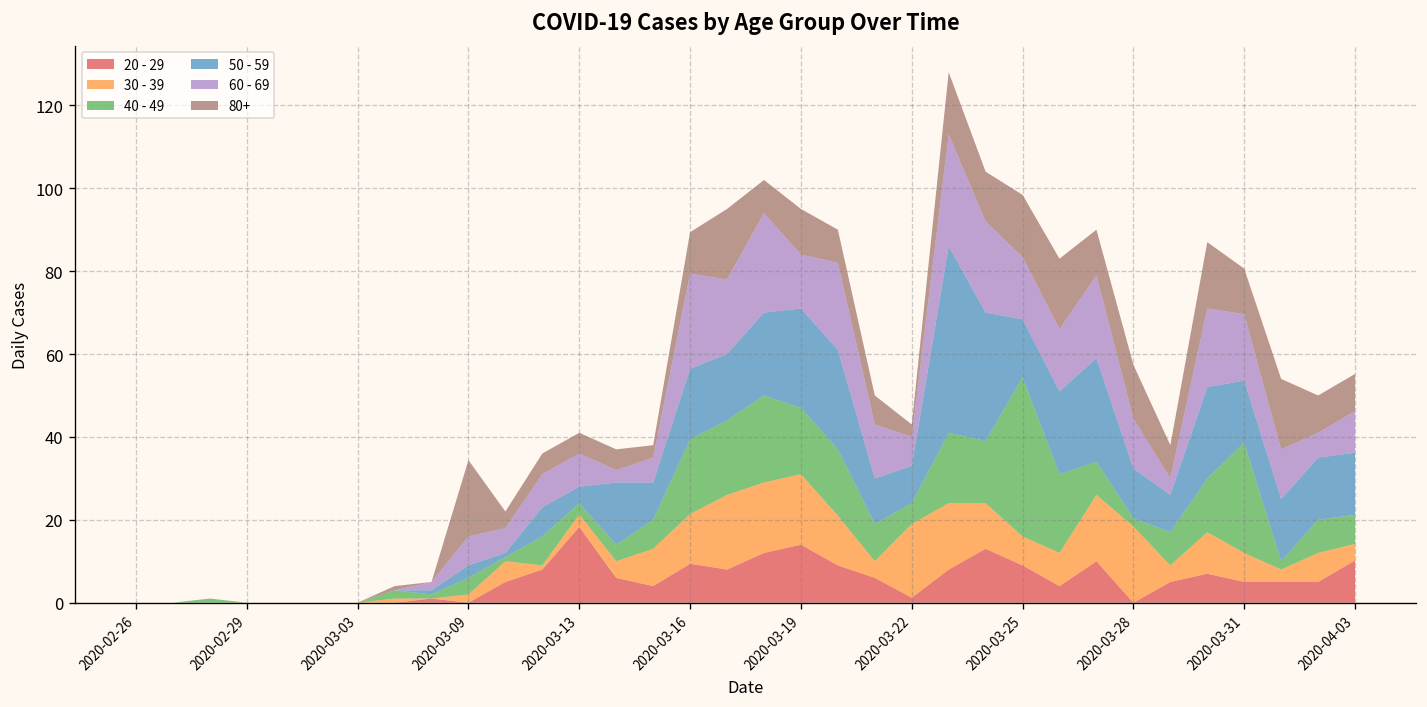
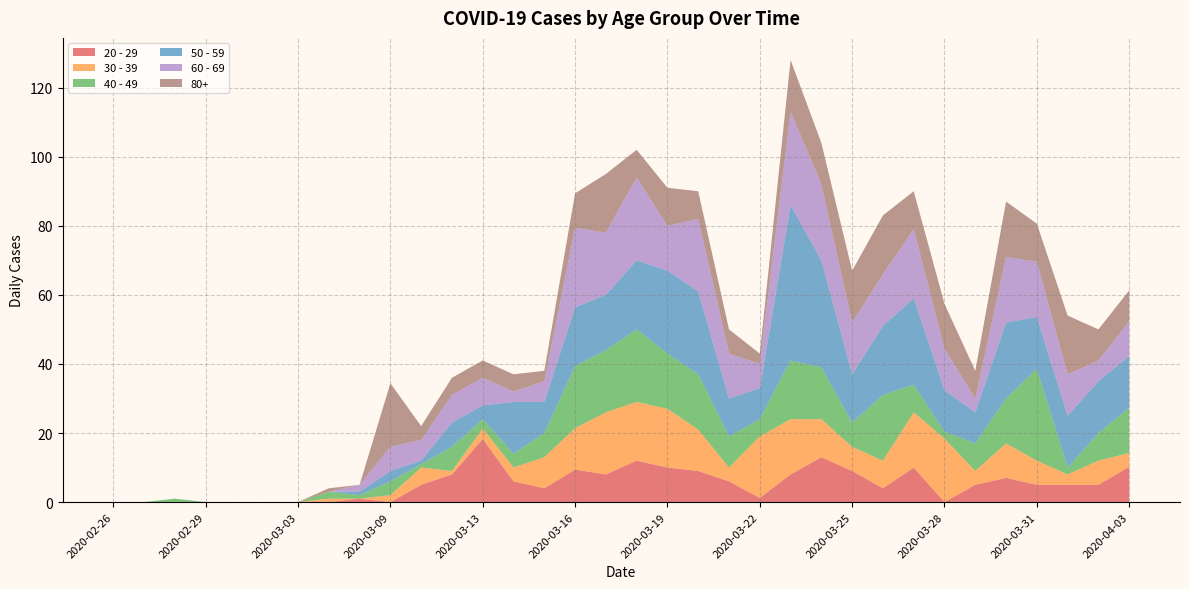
  {
    "20 - 29": {
      "2020-03-09": 0,
      "2020-03-13": 18,
      "2020-03-16": 9,
-     "2020-03-19": 14,
+     "2020-03-19": 10,
      "2020-03-22": 1,
      "2020-03-25": 9,
      "2020-03-28": 0,
      "2020-03-31": 5,
      "2020-04-03": 10
    },
    "30 - 39": {
      "2020-03-09": 2,
      "2020-03-13": 3,
      "2020-03-16": 12,
      "2020-03-19": 17,
      "2020-03-22": 18,
      "2020-03-25": 7,
      "2020-03-28": 18,
      "2020-03-31": 7,
      "2020-04-03": 4
    },
    "40 - 49": {
      "2020-03-09": 4,
      "2020-03-13": 3,
      "2020-03-16": 18,
      "2020-03-19": 16,
      "2020-03-22": 5,
-     "2020-03-25": 38,
+     "2020-03-25": 7,
      "2020-03-28": 2,
      "2020-03-31": 27,
-     "2020-04-03": 7
+     "2020-04-03": 13
    },
    "50 - 59": {
      "2020-03-09": 3,
      "2020-03-13": 4,
      "2020-03-16": 17,
      "2020-03-19": 24,
      "2020-03-22": 9,
      "2020-03-25": 14,
      "2020-03-28": 12,
      "2020-03-31": 15,
      "2020-04-03": 15
    },
    "60 - 69": {
      "2020-03-09": 7,
      "2020-03-13": 8,
      "2020-03-16": 23,
      "2020-03-19": 13,
      "2020-03-22": 7,
      "2020-03-25": 15,
      "2020-03-28": 12,
      "2020-03-31": 16,
      "2020-04-03": 10
    },
    "80+": {
      "2020-03-09": 18,
      "2020-03-13": 5,
      "2020-03-16": 10,
      "2020-03-19": 11,
      "2020-03-22": 3,
      "2020-03-25": 15,
      "2020-03-28": 13,
      "2020-03-31": 11,
      "2020-04-03": 9
    }
  }
